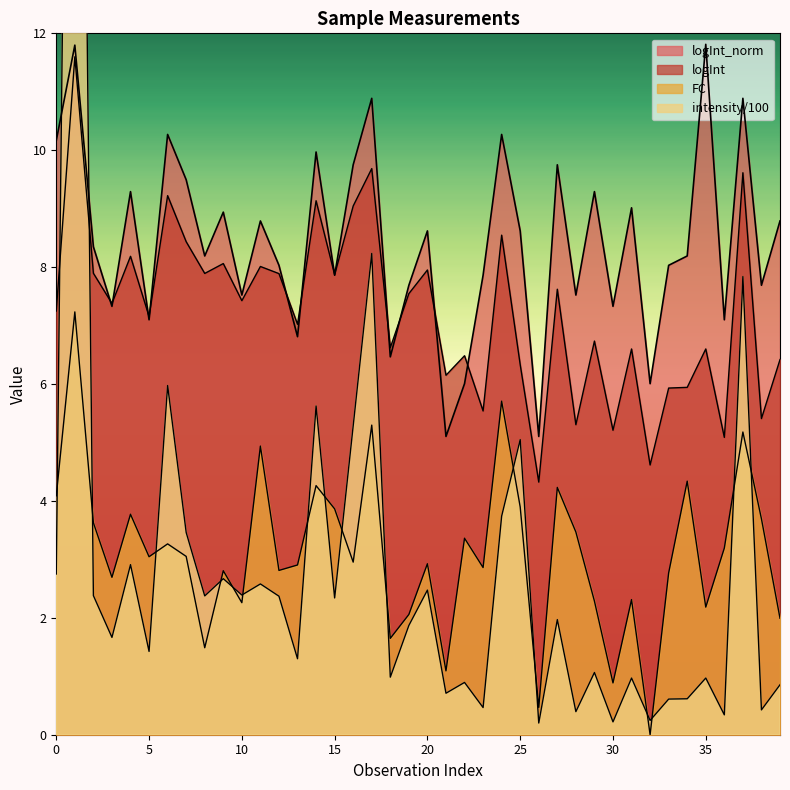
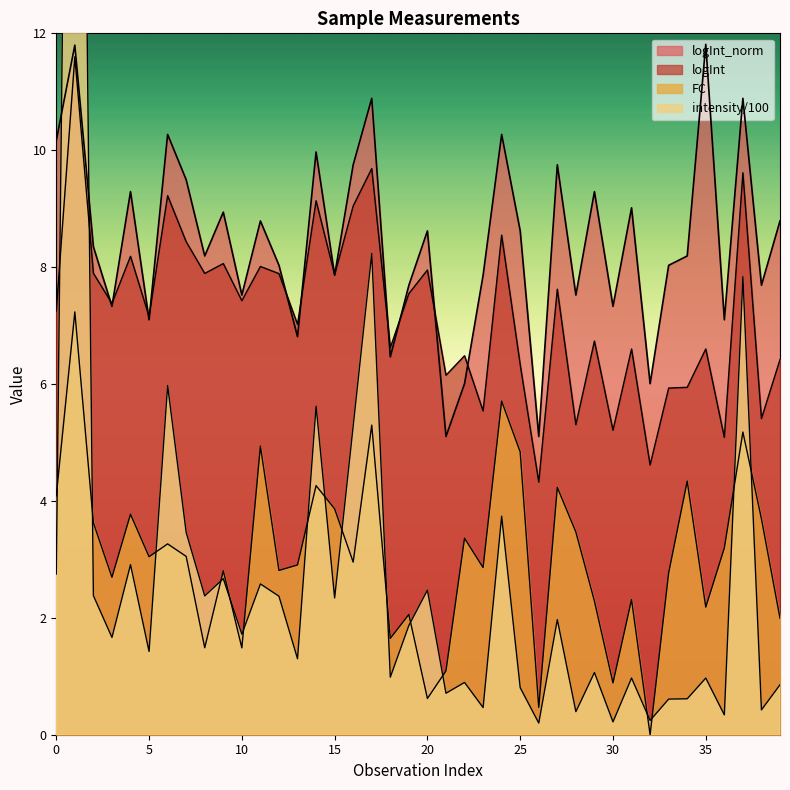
  {
    "logInt_norm": {
      "0": 10.2,
      "5": 7.1,
      "10": 7.5,
      "20": 8.6,
      "25": 8.6,
      "30": 7.3
    },
    "logInt": {
      "0": 7.2,
      "5": 7.2,
      "10": 7.4,
      "20": 8.0,
      "25": 6.3,
      "30": 5.2,
      "35": 6.6
    },
    "FC": {
      "0": 4.1,
      "5": 3.0,
-     "10": 2.3,
+     "10": 1.5,
      "15": 3.9,
-     "20": 2.9,
-     "25": 3.9,
+     "20": 0.6,
+     "25": 4.8,
      "30": 0.9,
      "35": 2.2
    },
    "intensity/100": {
      "0": 2.8,
      "5": 1.4,
-     "10": 2.4,
+     "10": 1.7,
      "15": 2.3,
      "20": 2.5,
-     "25": 5.1,
+     "25": 0.8,
      "30": 0.2,
      "35": 1.0
    }
  }
